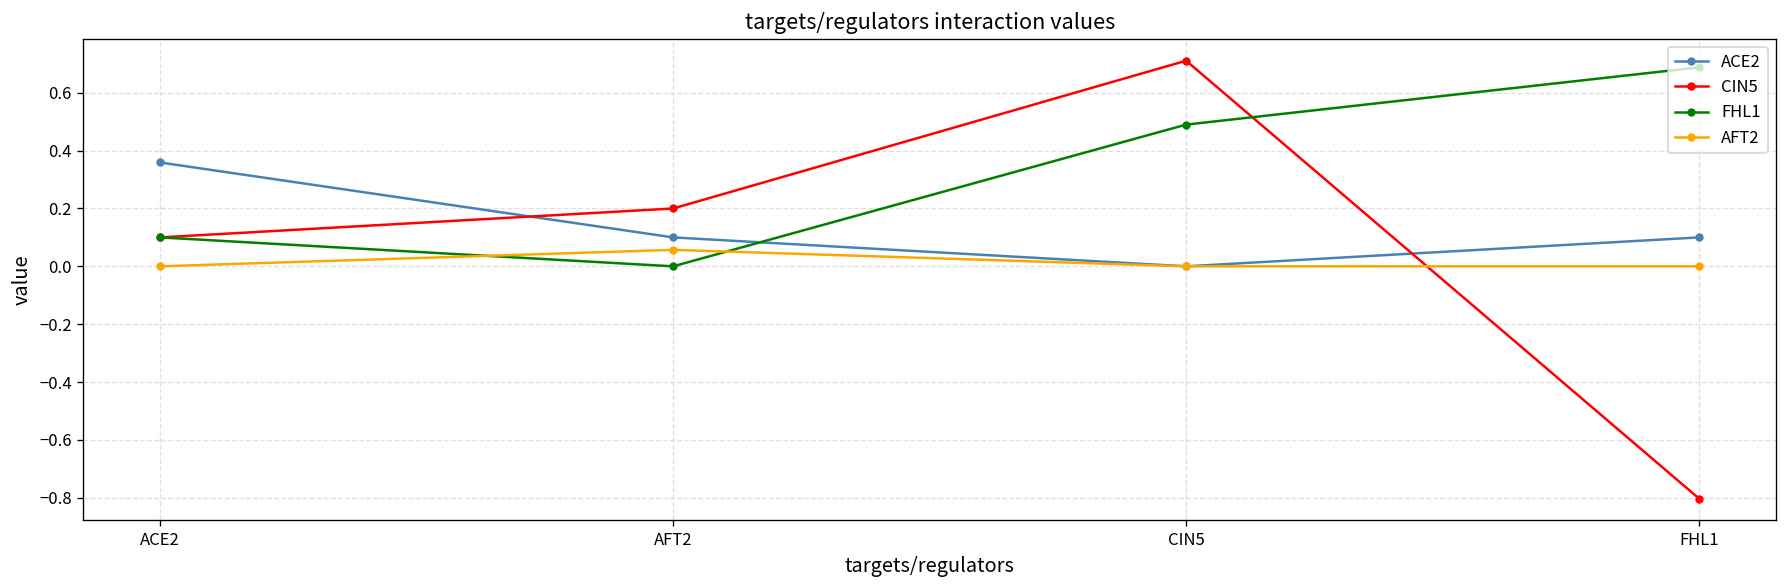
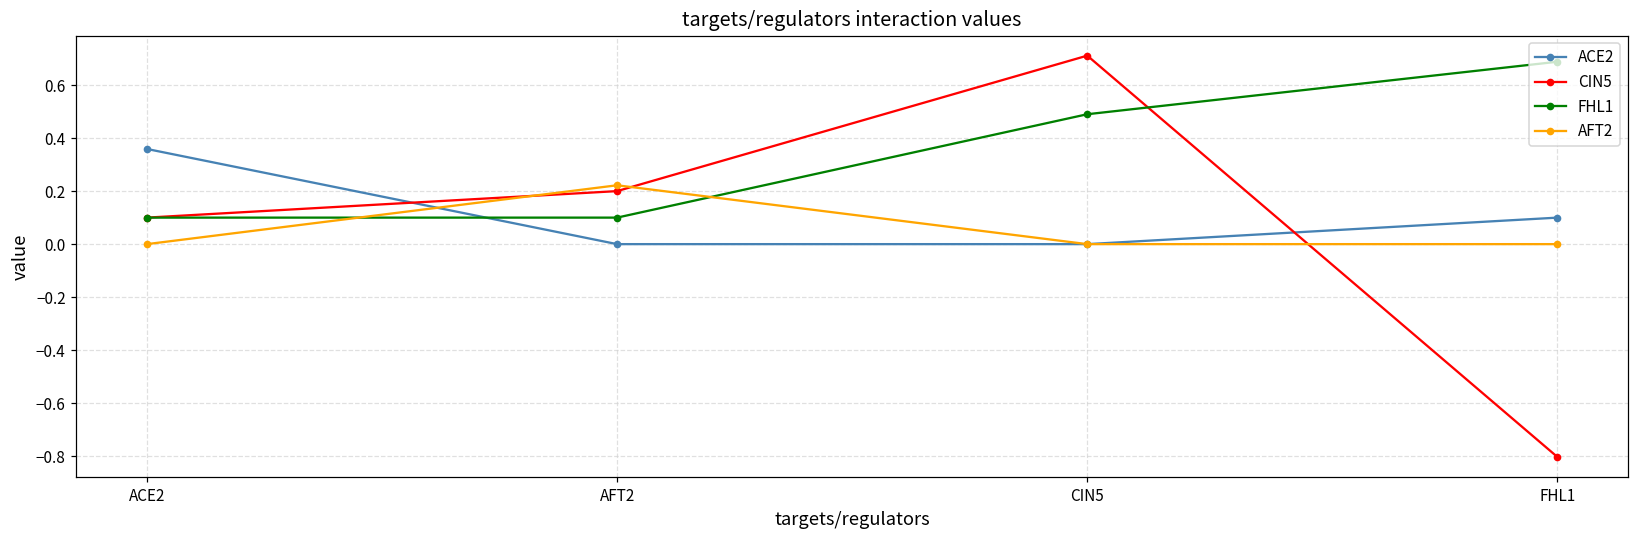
  {
    "ACE2": {
      "ACE2": 0.36,
-     "AFT2": 0.1,
+     "AFT2": 0.0,
      "FHL1": 0.1
    },
    "CIN5": {
      "AFT2": 0.20,
      "CIN5": 0.71,
      "FHL1": -0.80
    },
    "FHL1": {
-     "AFT2": 0.0,
+     "AFT2": 0.1,
      "CIN5": 0.5
    },
    "AFT2": {
      "ACE2": 0.00,
-     "AFT2": 0.06,
+     "AFT2": 0.22,
      "FHL1": 0.00
    }
  }
